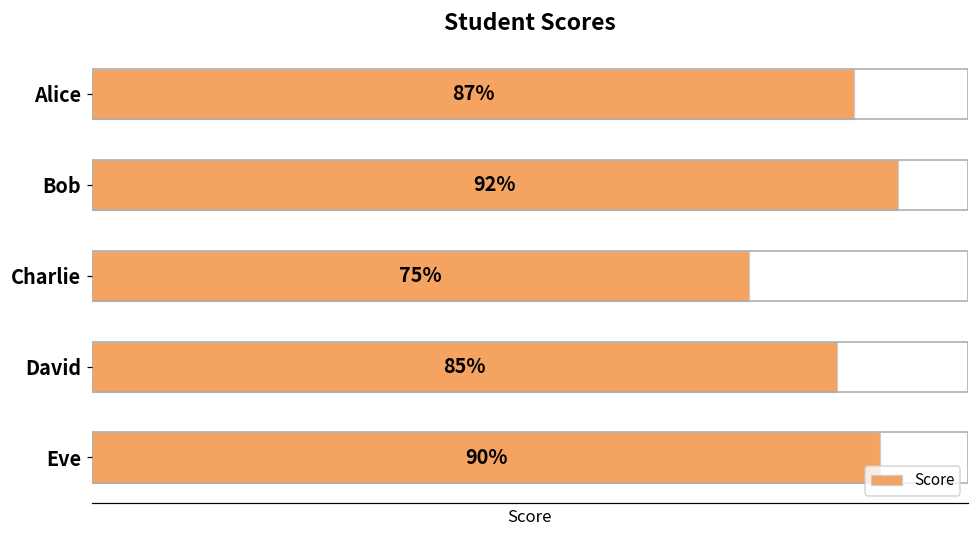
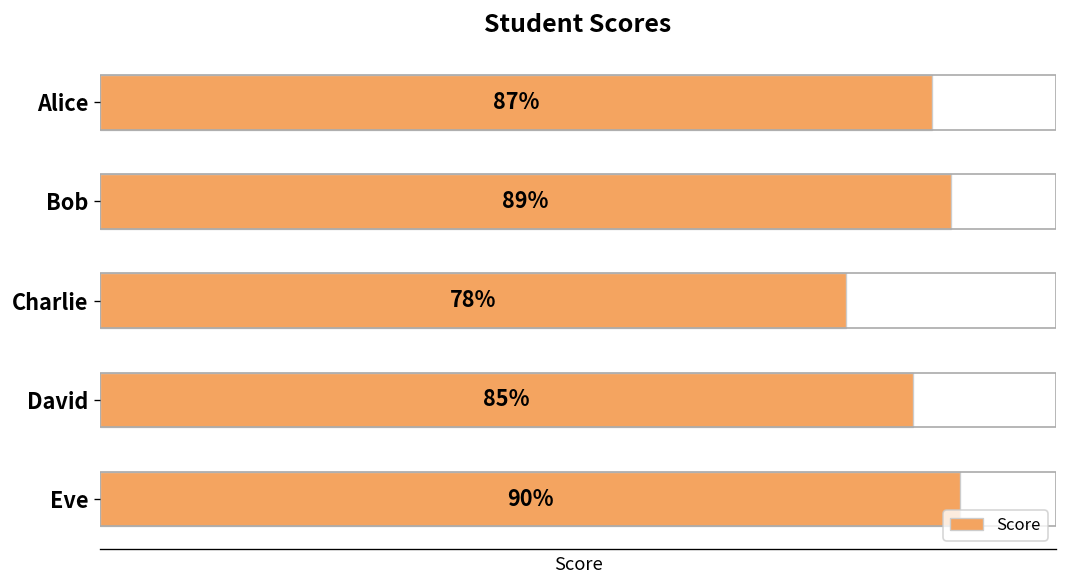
  {
    "Score": {
-     "Bob": "92%",
-     "Charlie": "75%"
+     "Bob": "89%",
+     "Charlie": "78%"
    }
  }
